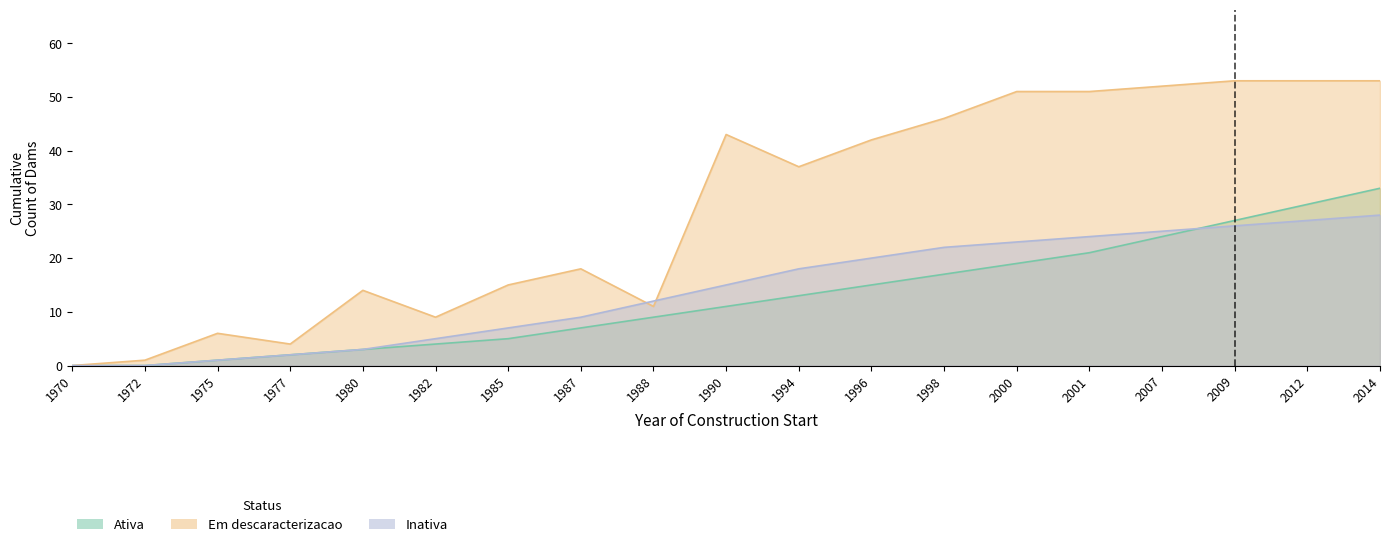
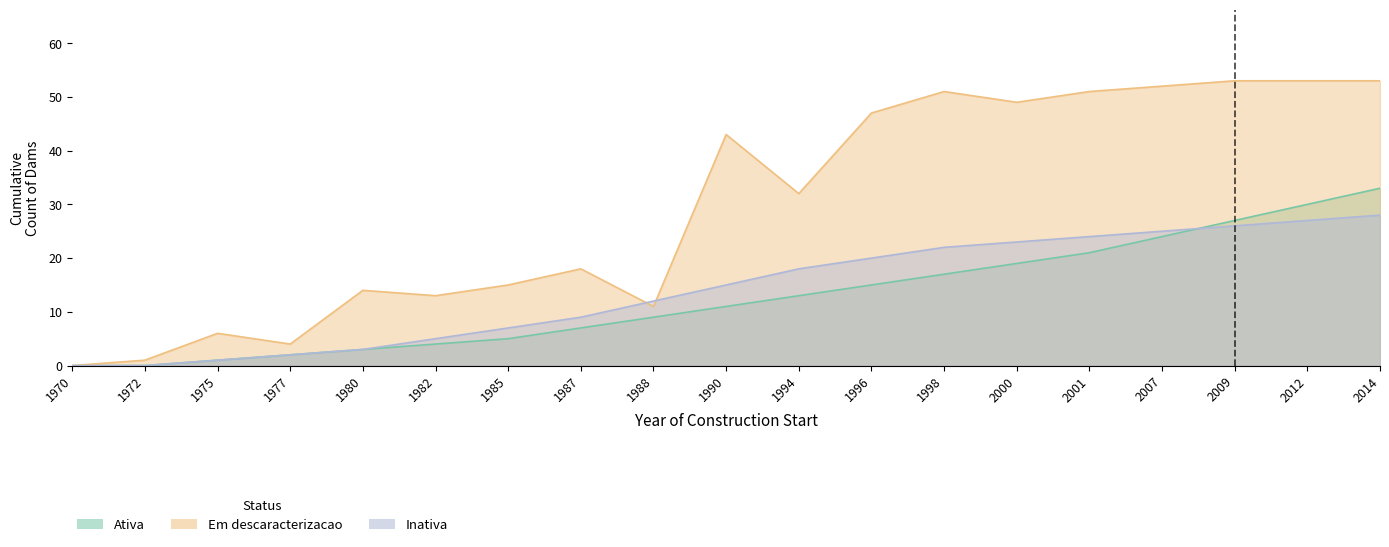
  {
    "Em descaracterizacao": {
      "1972": 1,
      "1975": 6,
      "1977": 4,
      "1980": 14,
-     "1982": 9,
+     "1982": 13,
      "1985": 15,
      "1987": 18,
      "1988": 11,
      "1990": 43,
-     "1994": 37,
-     "1996": 42,
-     "1998": 46,
-     "2000": 51,
+     "1994": 32,
+     "1996": 47,
+     "1998": 51,
+     "2000": 49,
      "2001": 51,
      "2007": 52,
      "2009": 53,
      "2012": 53,
      "2014": 53
    }
  }
